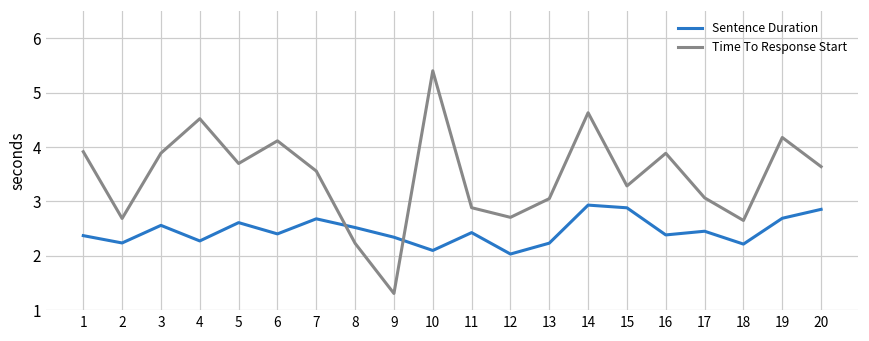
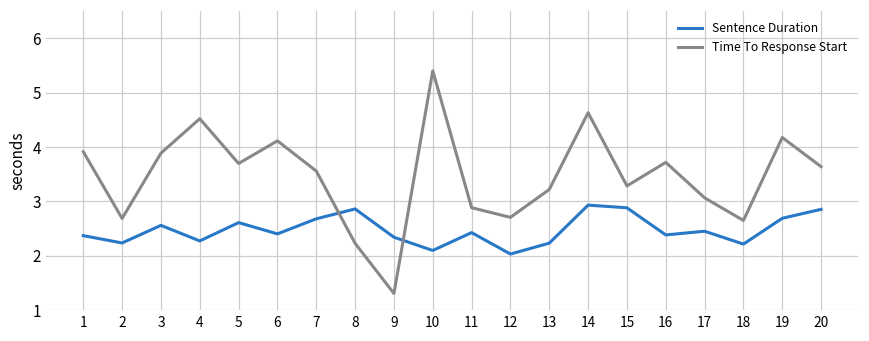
  {
    "Sentence Duration": {
      "1": 2.4,
      "2": 2.2,
      "3": 2.6,
      "4": 2.3,
      "5": 2.6,
      "6": 2.4,
      "7": 2.7,
-     "8": 2.5,
+     "8": 2.9,
      "9": 2.3,
      "10": 2.1,
      "11": 2.4,
      "12": 2.0,
      "13": 2.2,
      "14": 2.9,
      "15": 2.9,
      "16": 2.4,
      "17": 2.5,
      "18": 2.2,
      "19": 2.7,
      "20": 2.9
    },
    "Time To Response Start": {
      "1": 3.9,
      "2": 2.7,
      "3": 3.9,
      "4": 4.5,
      "5": 3.7,
      "6": 4.1,
      "7": 3.6,
      "8": 2.2,
      "9": 1.3,
      "10": 5.4,
      "11": 2.9,
      "12": 2.7,
-     "13": 3.1,
+     "13": 3.2,
      "14": 4.6,
      "15": 3.3,
-     "16": 3.9,
+     "16": 3.7,
      "17": 3.1,
      "18": 2.7,
      "19": 4.2,
      "20": 3.6
    }
  }
